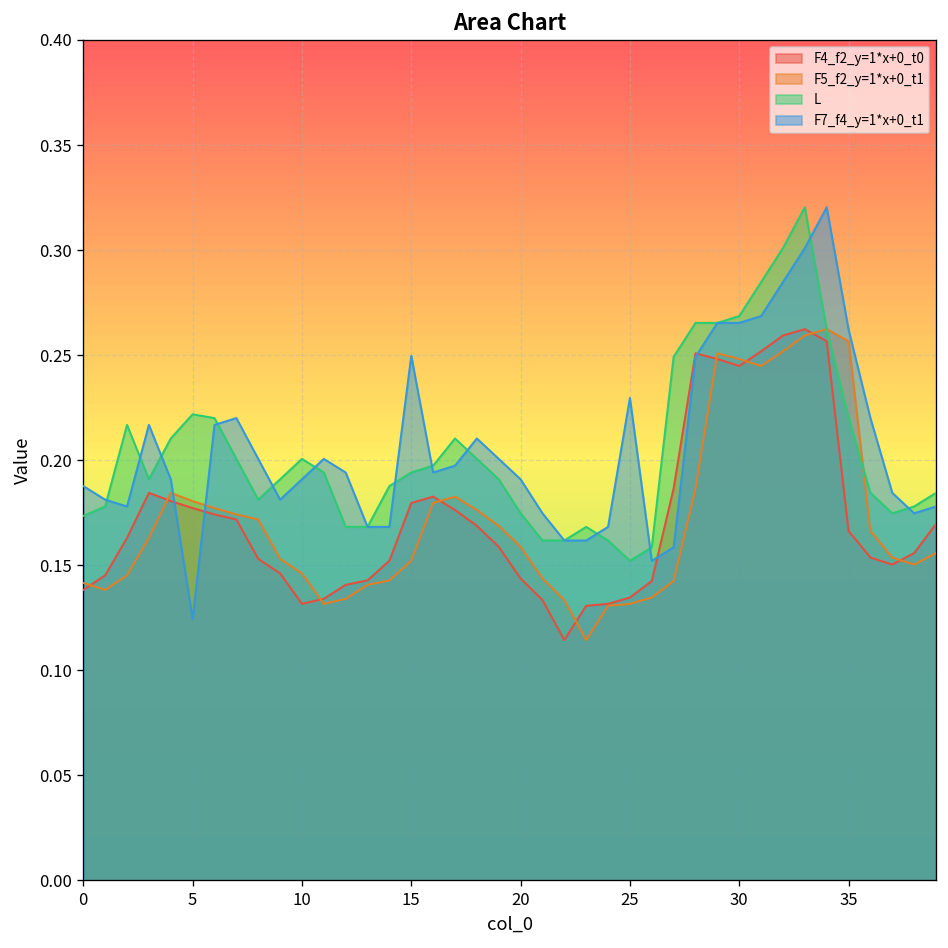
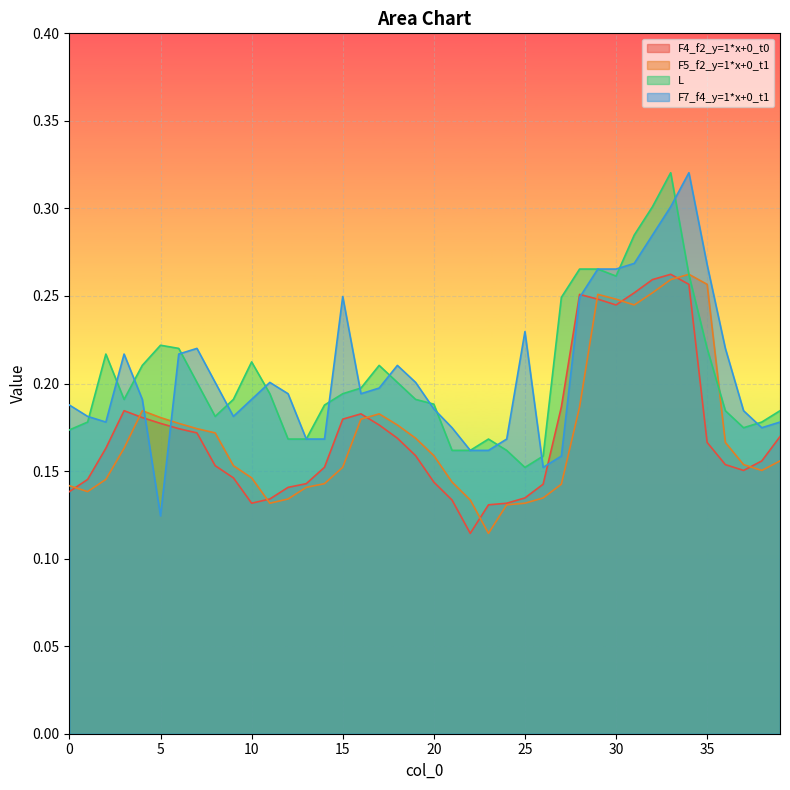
  {
    "L": {
      "0": 0.174,
      "5": 0.222,
-     "10": 0.201,
+     "10": 0.212,
      "15": 0.194,
-     "20": 0.175,
+     "20": 0.188,
      "25": 0.152,
-     "30": 0.269,
+     "30": 0.261,
      "35": 0.220
    },
    "F7_f4_y=1*x+0_t1": {
      "0": 0.188,
      "5": 0.124,
      "10": 0.191,
      "15": 0.250,
-     "20": 0.191,
+     "20": 0.186,
      "25": 0.230,
      "30": 0.265,
-     "35": 0.262
+     "35": 0.268
    }
  }
